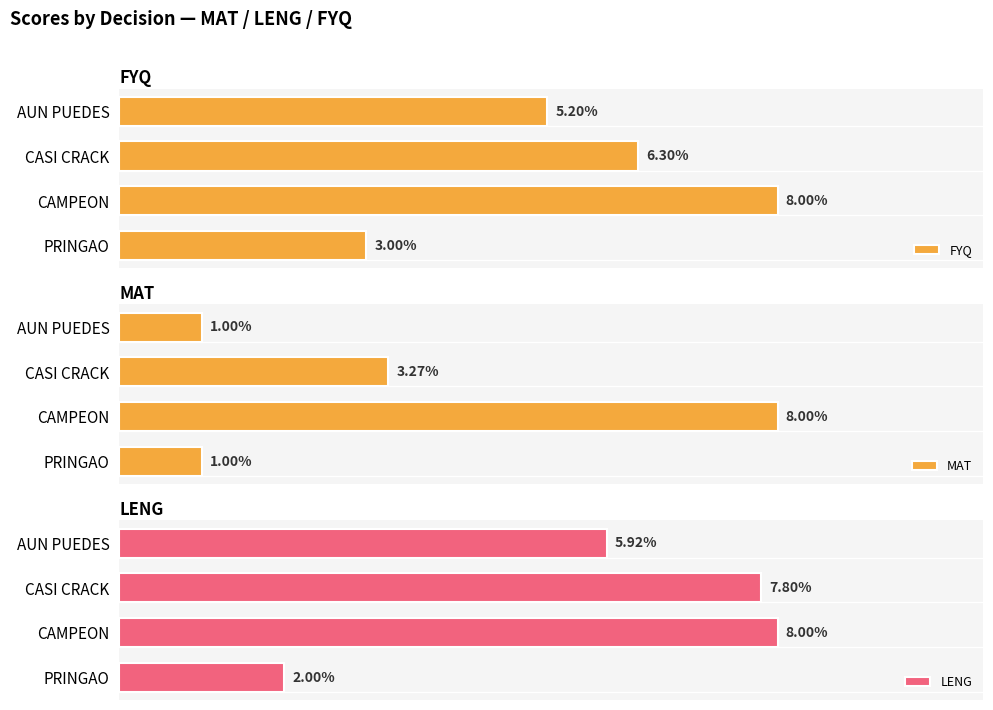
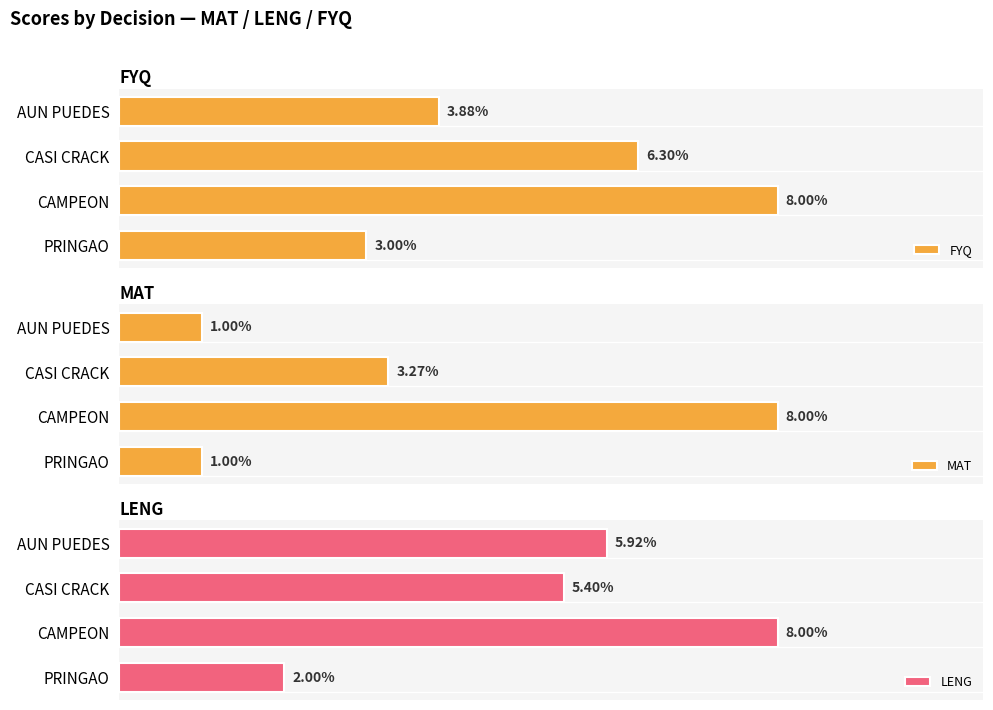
  {
    "FYQ": {
-     "AUN PUEDES": "5.20%",
+     "AUN PUEDES": "3.88%",
      "CASI CRACK": "6.30%",
      "CAMPEON": "8.00%",
      "PRINGAO": "3.00%"
    },
    "MAT": {
      "AUN PUEDES": "1.00%",
      "CASI CRACK": "3.27%",
      "CAMPEON": "8.00%",
      "PRINGAO": "1.00%"
    },
    "LENG": {
      "AUN PUEDES": "5.92%",
-     "CASI CRACK": "7.80%",
+     "CASI CRACK": "5.40%",
      "CAMPEON": "8.00%",
      "PRINGAO": "2.00%"
    }
  }
